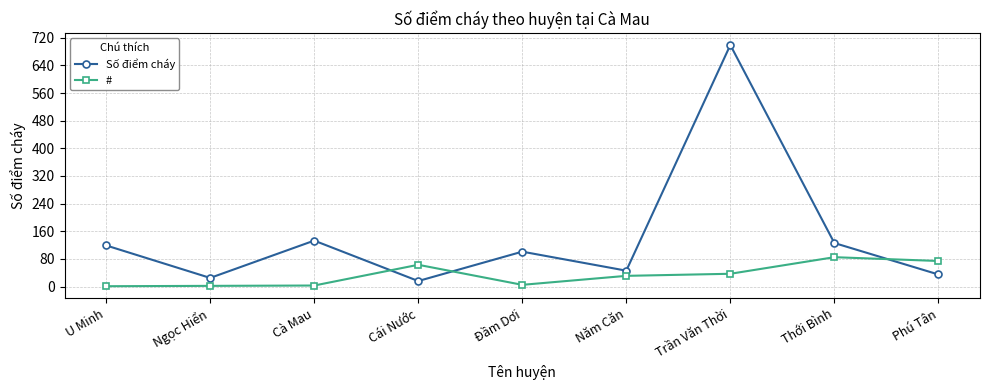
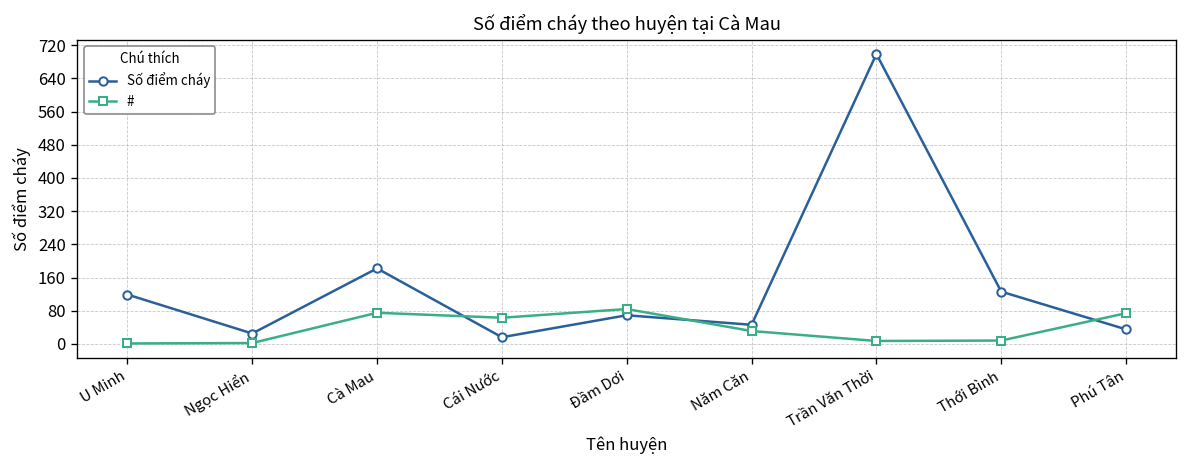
  {
    "Số điểm cháy": {
      "U Minh": 120,
      "Ngọc Hiển": 30,
-     "Cà Mau": 130,
+     "Cà Mau": 180,
      "Cái Nước": 20,
-     "Đầm Dơi": 100,
+     "Đầm Dơi": 70,
      "Năm Căn": 50,
      "Trần Văn Thời": 700,
      "Thới Bình": 130,
      "Phú Tân": 40
    },
    "#": {
      "U Minh": 0,
      "Ngọc Hiển": 0,
-     "Cà Mau": 0,
+     "Cà Mau": 80,
      "Cái Nước": 60,
-     "Đầm Dơi": 10,
+     "Đầm Dơi": 80,
      "Năm Căn": 30,
-     "Trần Văn Thời": 40,
-     "Thới Bình": 90,
+     "Trần Văn Thời": 10,
+     "Thới Bình": 10,
      "Phú Tân": 70
    }
  }
